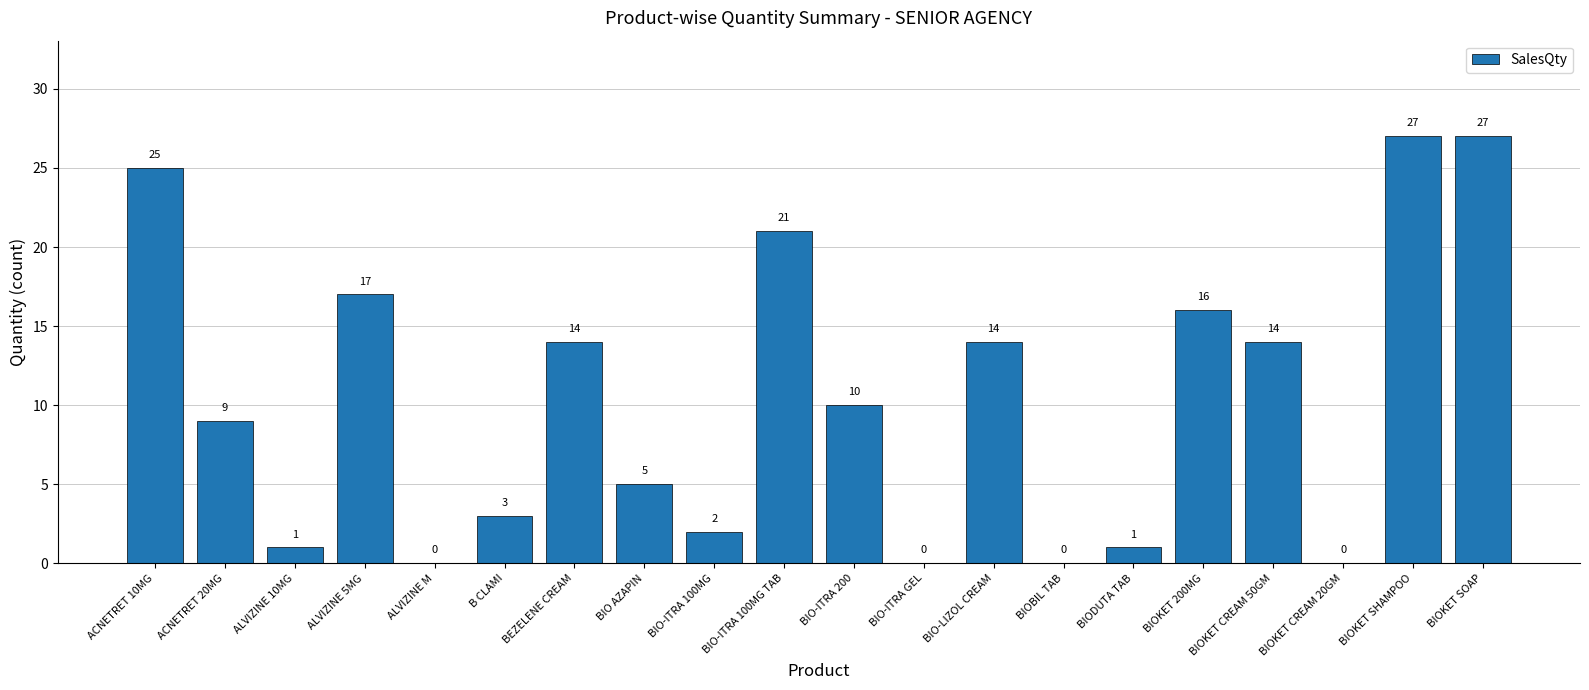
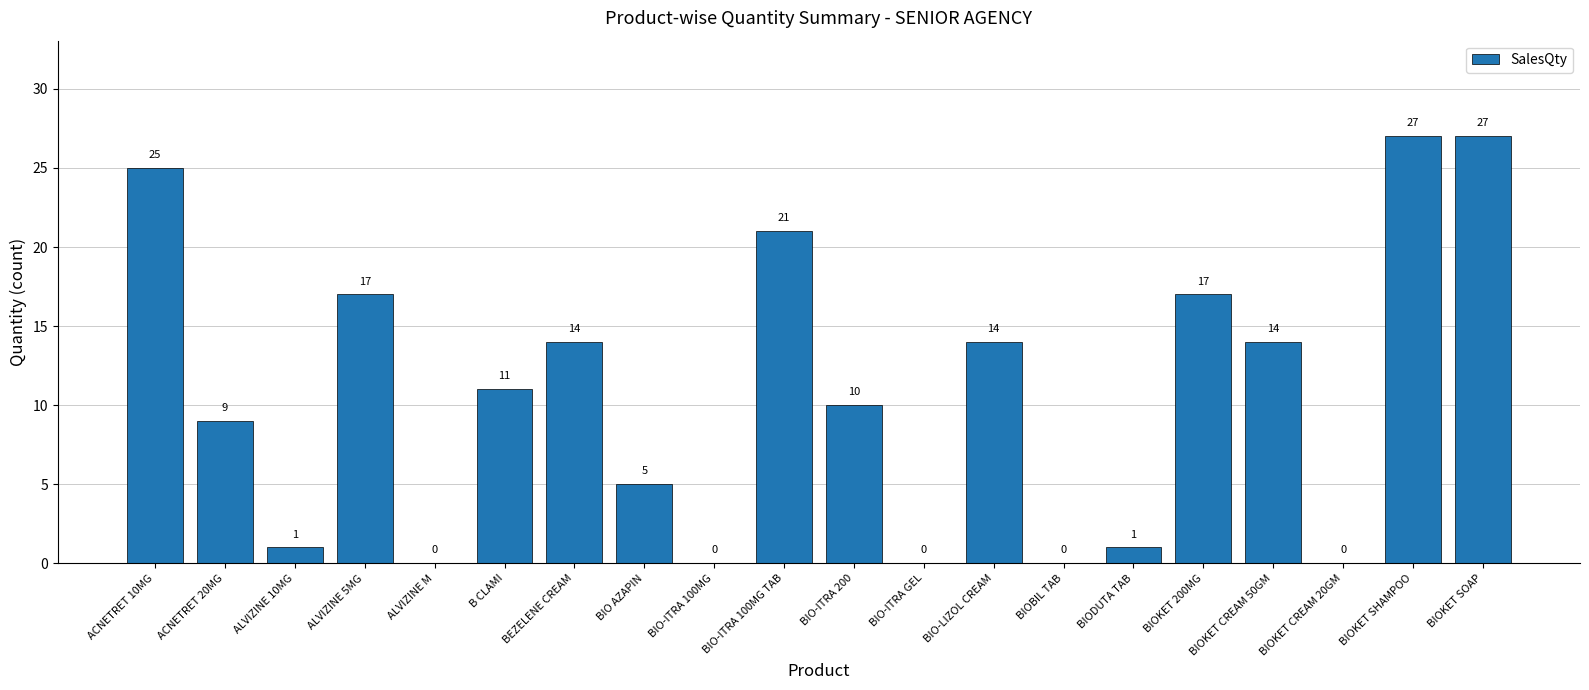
  {
    "ACNETRET 10MG": 25,
    "ACNETRET 20MG": 9,
    "ALVIZINE 10MG": 1,
    "ALVIZINE 5MG": 17,
    "ALVIZINE M": 0,
-   "B CLAMI": 3,
+   "B CLAMI": 11,
    "BEZELENE CREAM": 14,
    "BIO AZAPIN": 5,
-   "BIO-ITRA 100MG": 2,
+   "BIO-ITRA 100MG": 0,
    "BIO-ITRA 100MG TAB": 21,
    "BIO-ITRA 200": 10,
    "BIO-ITRA GEL": 0,
    "BIO-LIZOL CREAM": 14,
    "BIOBIL TAB": 0,
    "BIODUTA TAB": 1,
-   "BIOKET 200MG": 16,
+   "BIOKET 200MG": 17,
    "BIOKET CREAM 50GM": 14,
    "BIOKET CREAM 20GM": 0,
    "BIOKET SHAMPOO": 27,
    "BIOKET SOAP": 27
  }
